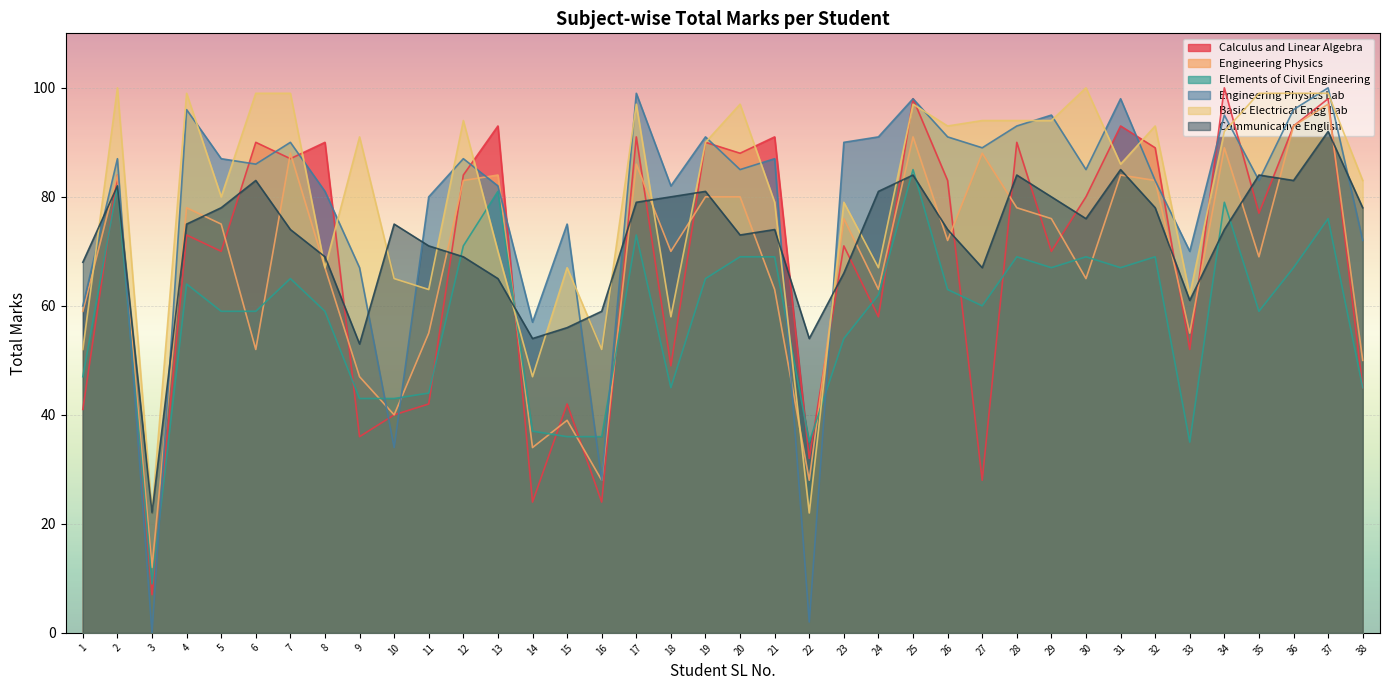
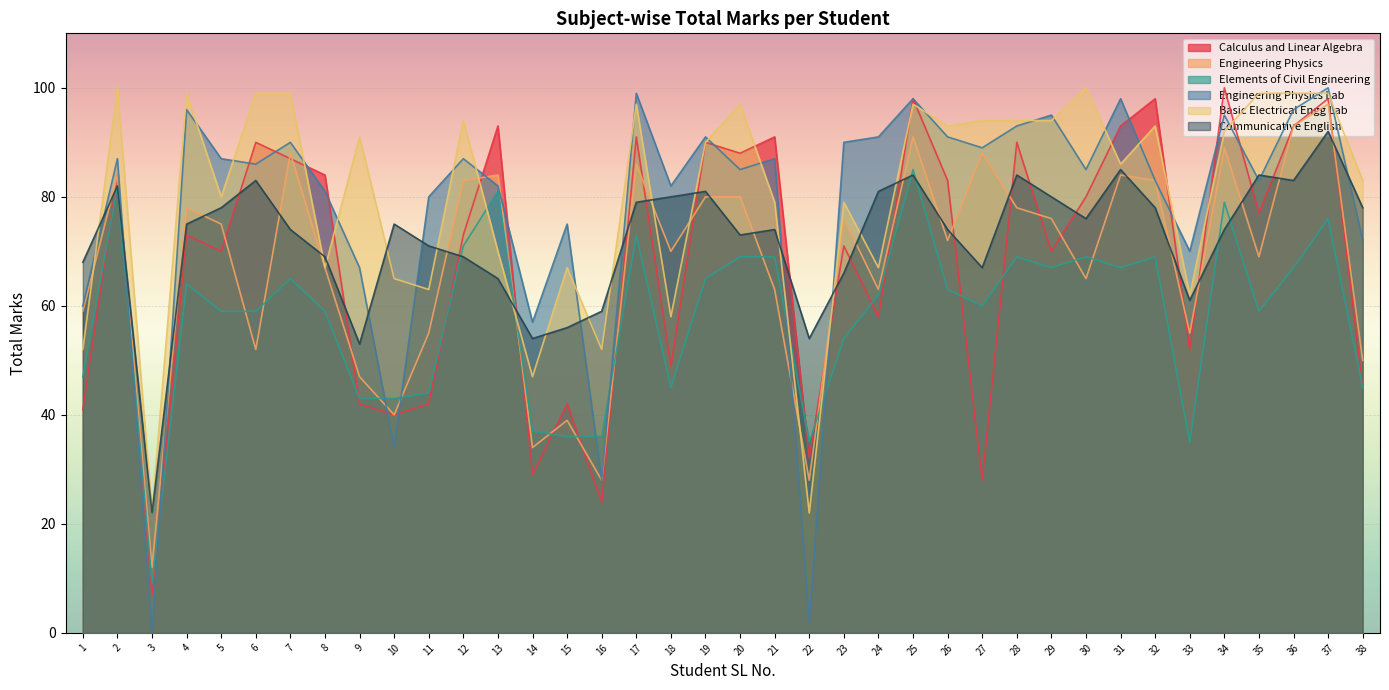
  {
    "Calculus and Linear Algebra": {
      "1": 41,
      "3": 7,
      "4": 73,
      "5": 70,
      "6": 90,
      "7": 87,
-     "8": 90,
-     "9": 36,
+     "8": 84,
+     "9": 42,
      "11": 42,
-     "12": 84,
+     "12": 73,
      "13": 93,
-     "14": 24,
+     "14": 29,
      "15": 42,
      "16": 24,
      "17": 91,
      "18": 49,
      "20": 88,
      "21": 91,
      "22": 32,
      "23": 71,
      "24": 58,
      "26": 83,
      "27": 28,
      "28": 90,
      "29": 70,
      "30": 80,
      "31": 93,
-     "32": 89,
+     "32": 98,
      "33": 52,
      "35": 77
    }
  }
